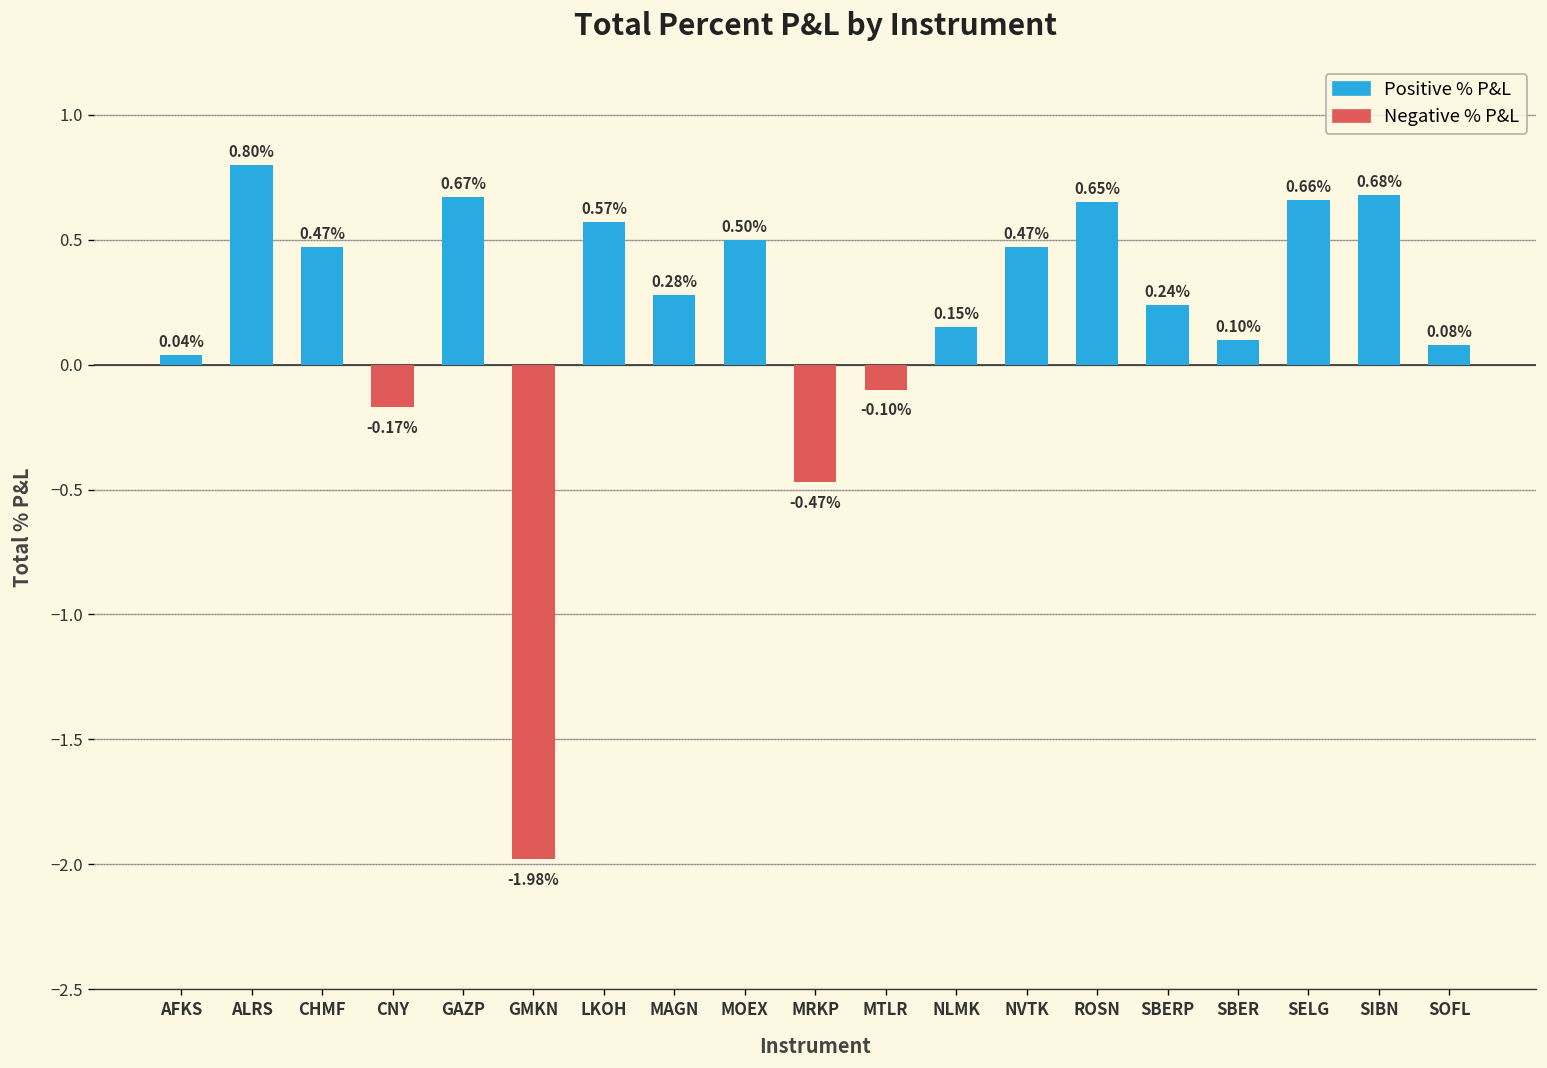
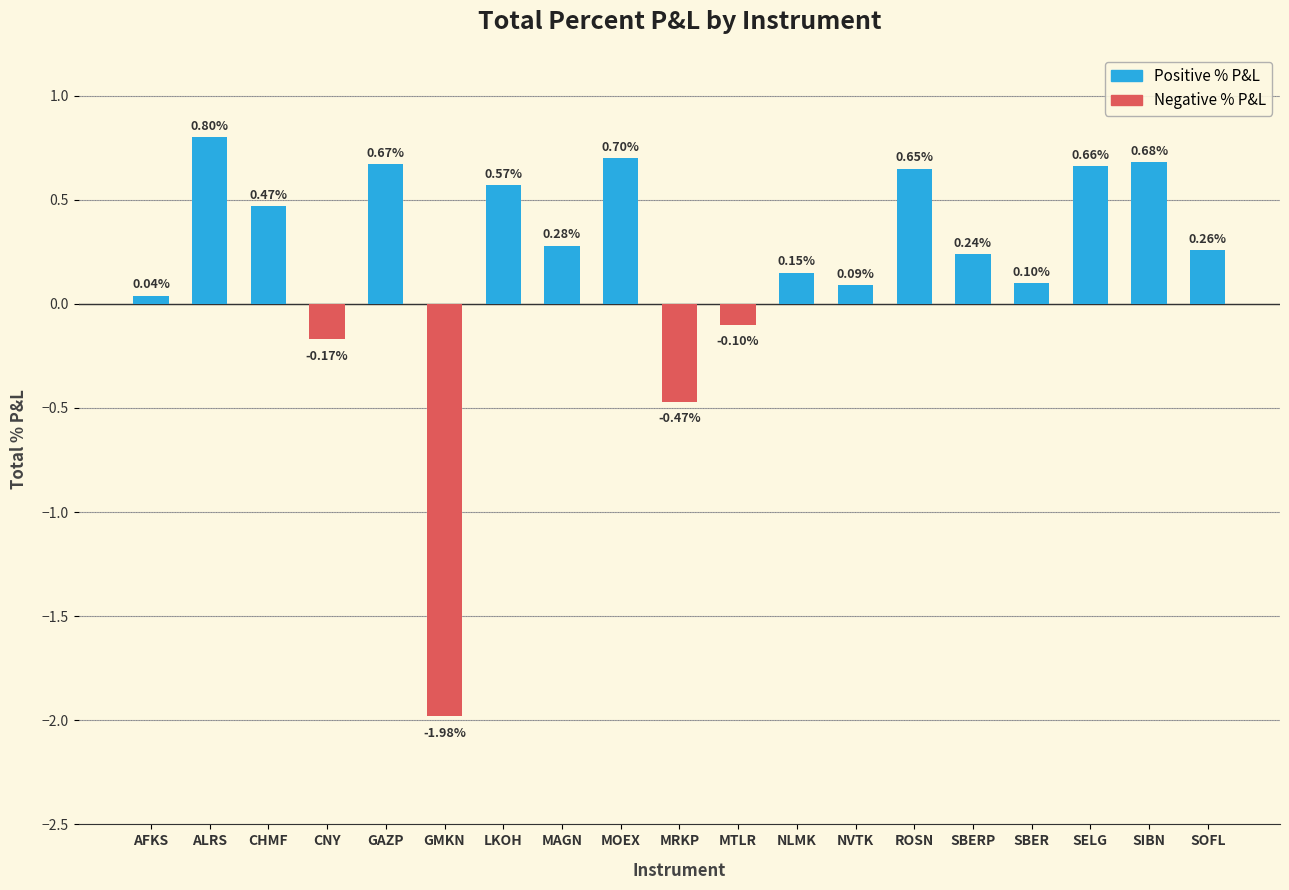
  {
    "AFKS": "0.04%",
    "ALRS": "0.80%",
    "CHMF": "0.47%",
    "CNY": "-0.17%",
    "GAZP": "0.67%",
    "GMKN": "-1.98%",
    "LKOH": "0.57%",
    "MAGN": "0.28%",
-   "MOEX": "0.50%",
+   "MOEX": "0.70%",
    "MRKP": "-0.47%",
    "MTLR": "-0.10%",
    "NLMK": "0.15%",
-   "NVTK": "0.47%",
+   "NVTK": "0.09%",
    "ROSN": "0.65%",
    "SBERP": "0.24%",
    "SBER": "0.10%",
    "SELG": "0.66%",
    "SIBN": "0.68%",
-   "SOFL": "0.08%"
+   "SOFL": "0.26%"
  }
